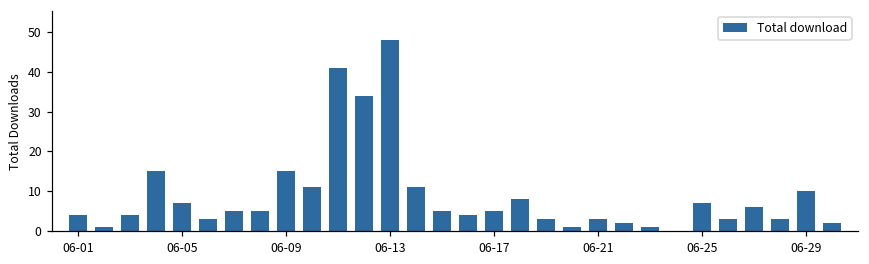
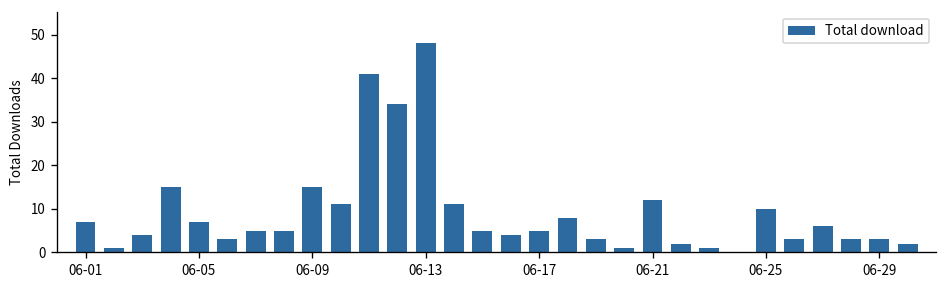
  {
-   "06-01": 4,
+   "06-01": 7,
    "06-05": 7,
    "06-09": 15,
    "06-13": 48,
    "06-17": 5,
-   "06-21": 3,
-   "06-25": 7,
-   "06-29": 10
+   "06-21": 12,
+   "06-25": 10,
+   "06-29": 3
  }
